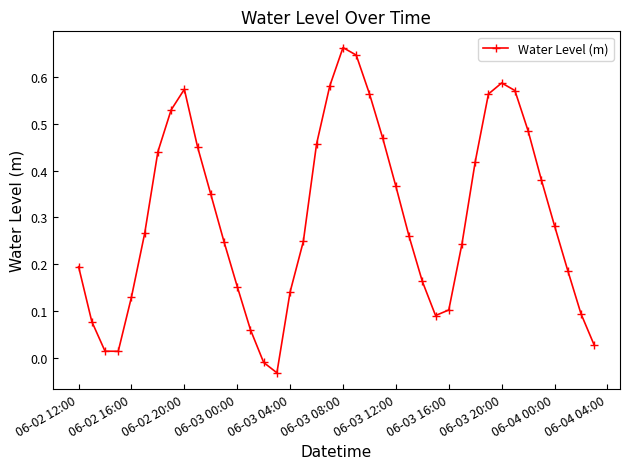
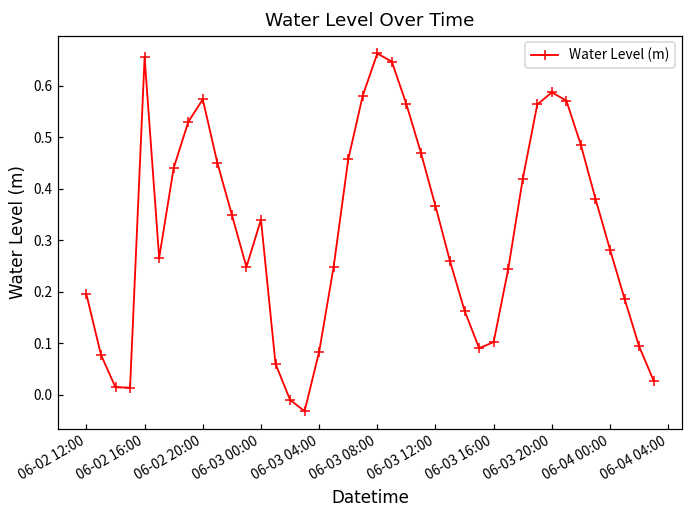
  {
    "06-02 12:00": 0.19,
-   "06-02 16:00": 0.13,
+   "06-02 16:00": 0.65,
    "06-02 20:00": 0.57,
-   "06-03 00:00": 0.15,
-   "06-03 04:00": 0.14,
+   "06-03 00:00": 0.34,
+   "06-03 04:00": 0.08,
    "06-03 08:00": 0.66,
    "06-03 12:00": 0.37,
    "06-03 16:00": 0.10,
    "06-03 20:00": 0.59,
    "06-04 00:00": 0.28
  }
